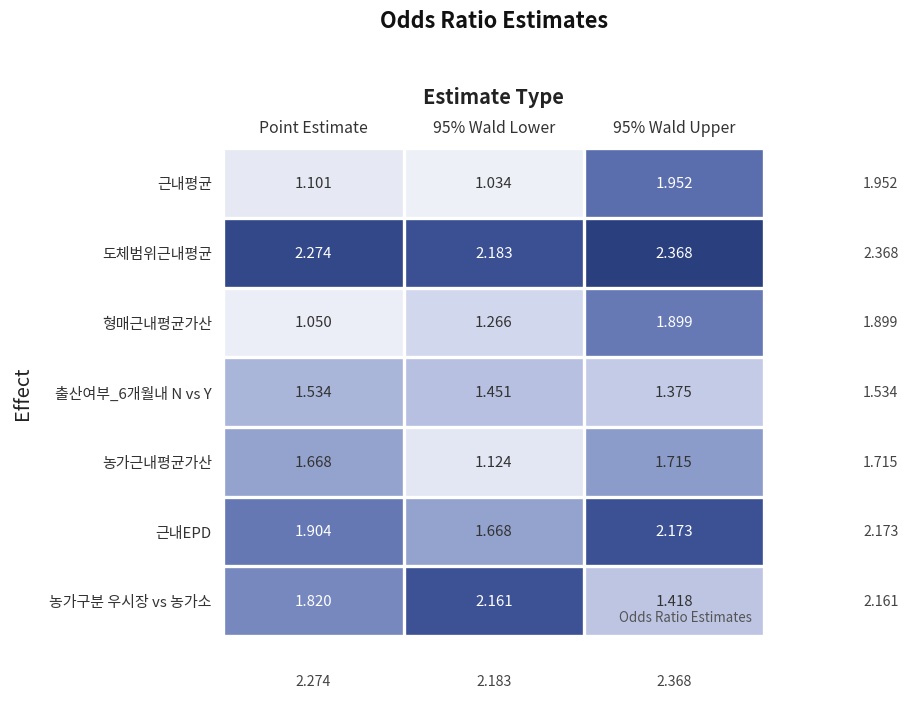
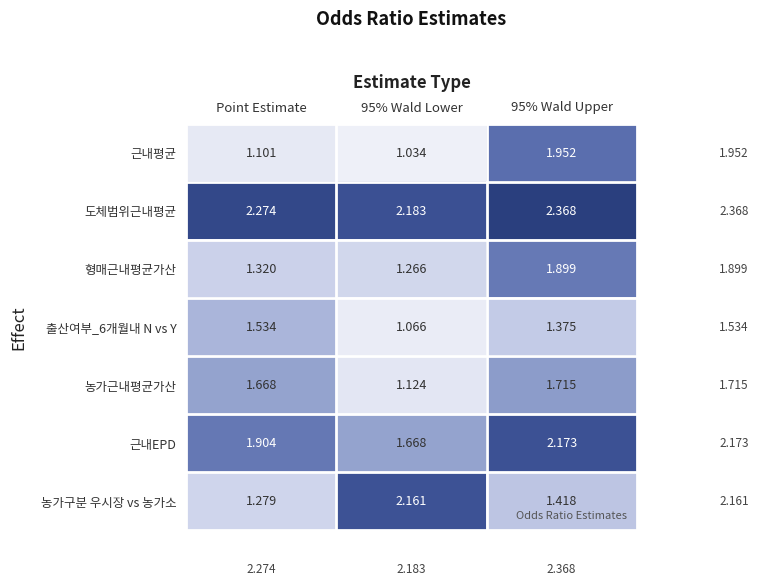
  {
    "근내평균": {
      "Point Estimate": 1.101,
      "95% Wald Lower": 1.034,
      "95% Wald Upper": 1.952
    },
    "도체범위근내평균": {
      "Point Estimate": 2.274,
      "95% Wald Lower": 2.183,
      "95% Wald Upper": 2.368
    },
    "형매근내평균가산": {
-     "Point Estimate": 1.050,
+     "Point Estimate": 1.320,
      "95% Wald Lower": 1.266,
      "95% Wald Upper": 1.899
    },
    "출산여부_6개월내 N vs Y": {
      "Point Estimate": 1.534,
-     "95% Wald Lower": 1.451,
+     "95% Wald Lower": 1.066,
      "95% Wald Upper": 1.375
    },
    "농가근내평균가산": {
      "Point Estimate": 1.668,
      "95% Wald Lower": 1.124,
      "95% Wald Upper": 1.715
    },
    "근내EPD": {
      "Point Estimate": 1.904,
      "95% Wald Lower": 1.668,
      "95% Wald Upper": 2.173
    },
    "농가구분 우시장 vs 농가소": {
-     "Point Estimate": 1.820,
+     "Point Estimate": 1.279,
      "95% Wald Lower": 2.161,
      "95% Wald Upper": 1.418
    }
  }
